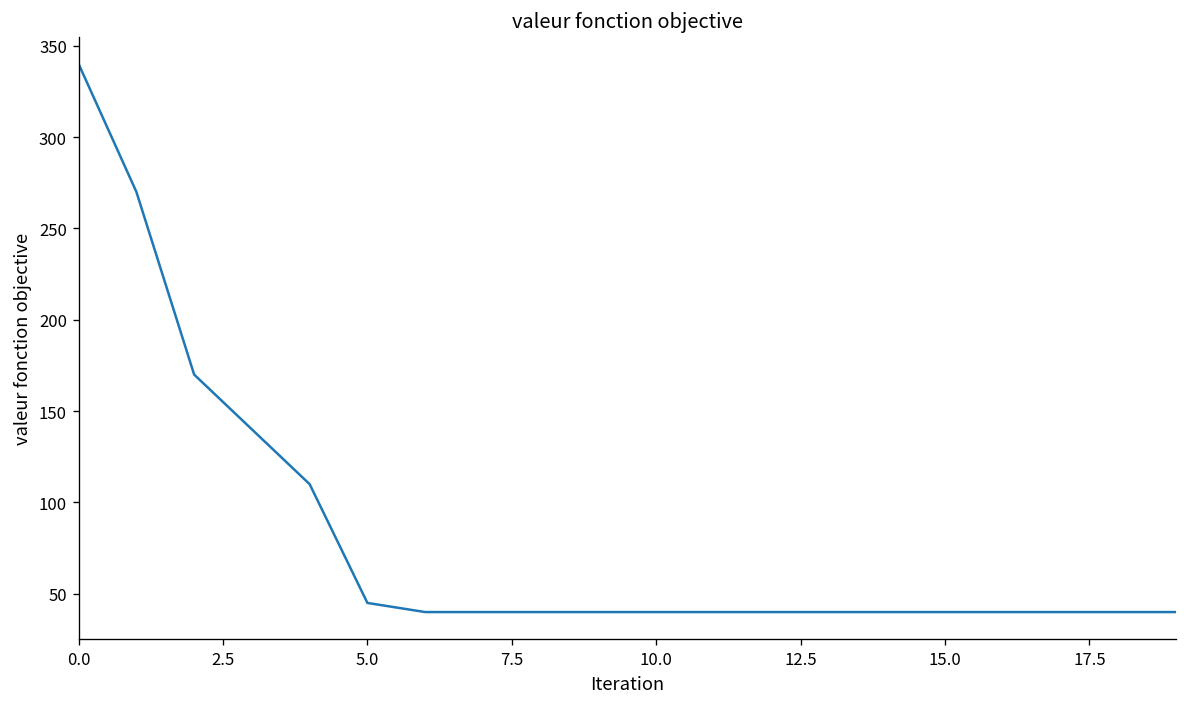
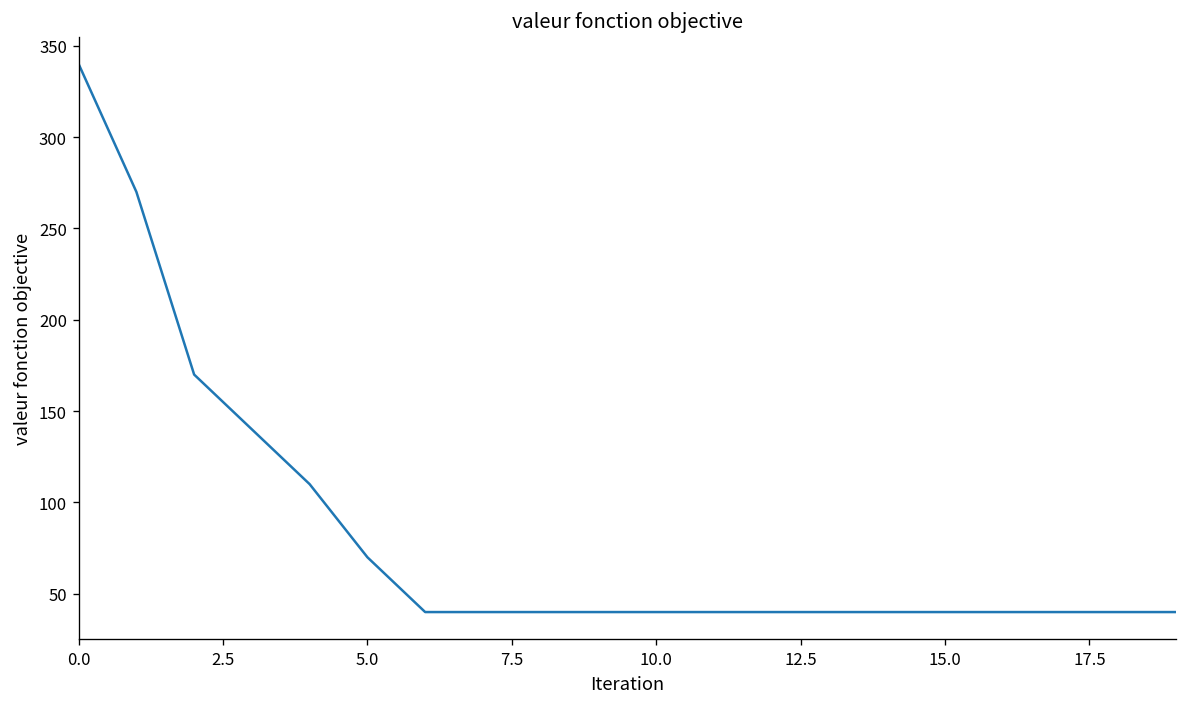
  {
    "0.0": 340,
-   "5.0": 45,
+   "5.0": 70,
    "10.0": 40,
    "15.0": 40
  }
